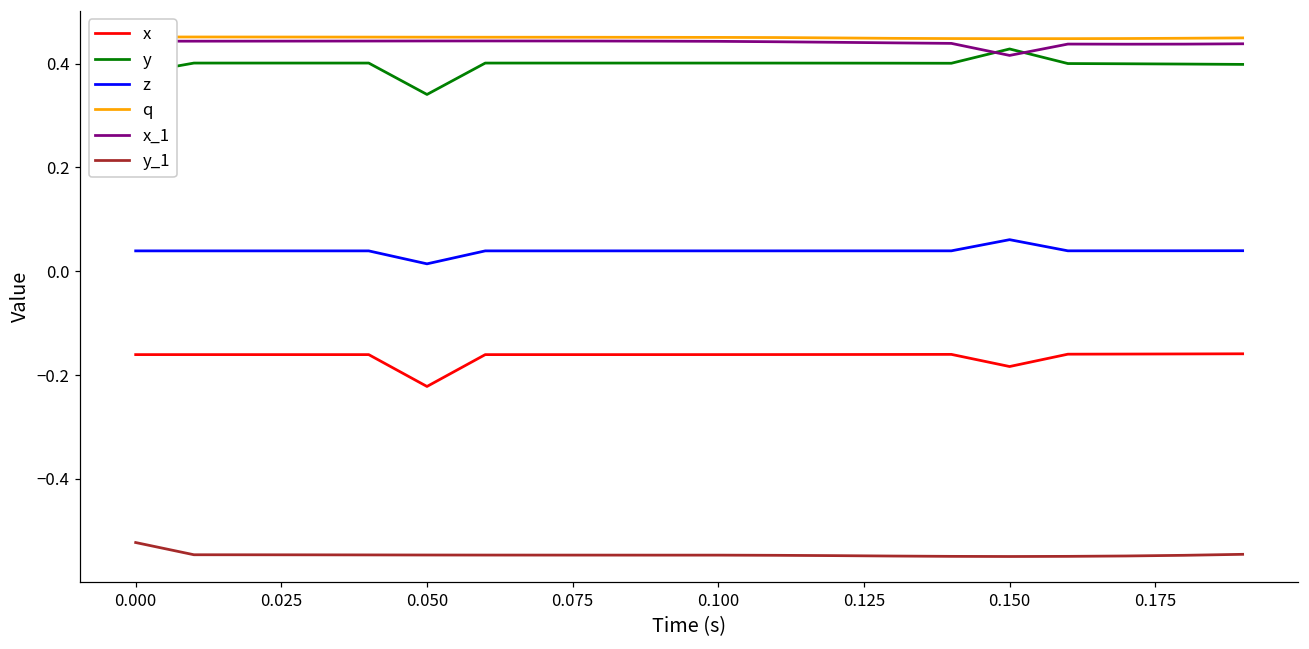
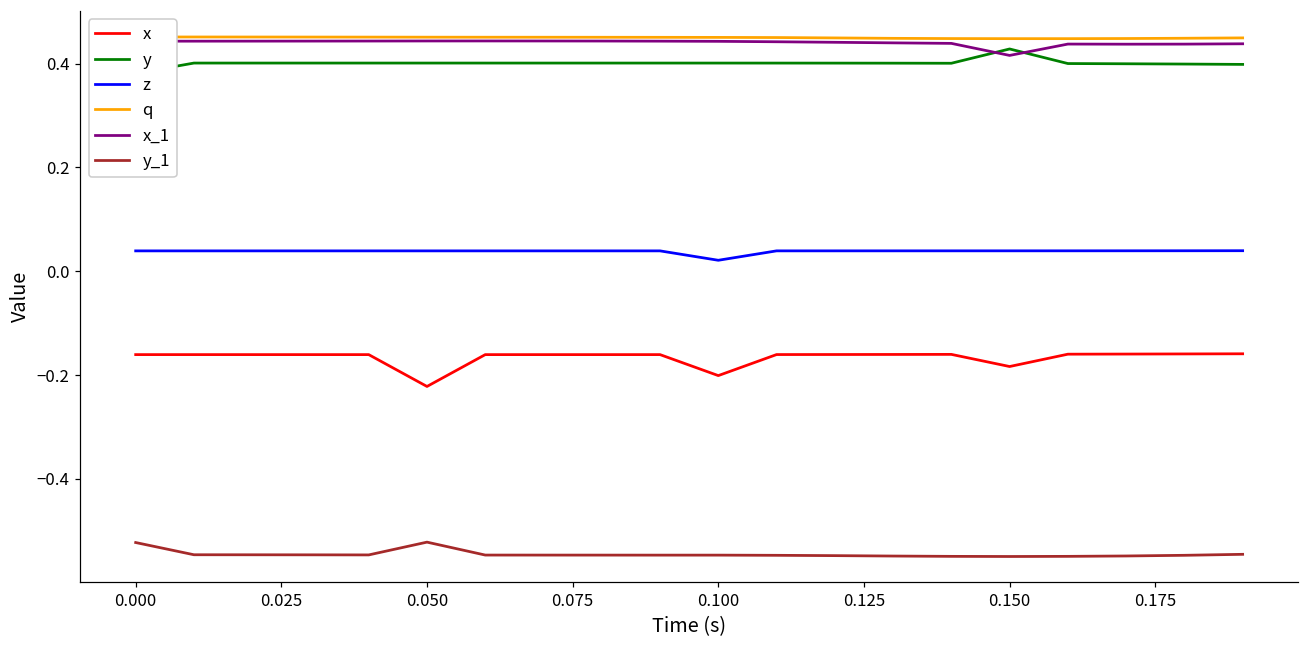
  {
    "x": {
      "0.000": -0.16,
      "0.050": -0.22,
-     "0.100": -0.16,
+     "0.100": -0.20,
      "0.150": -0.18
    },
    "y": {
-     "0.050": 0.34,
+     "0.050": 0.40,
      "0.100": 0.40,
      "0.150": 0.43
    },
    "z": {
      "0.000": 0.04,
-     "0.050": 0.01,
-     "0.100": 0.04,
-     "0.150": 0.06
+     "0.050": 0.04,
+     "0.100": 0.02,
+     "0.150": 0.04
    },
    "q": {
      "0.050": 0.45,
      "0.100": 0.45,
      "0.150": 0.45
    },
    "x_1": {
      "0.050": 0.44,
      "0.100": 0.44,
      "0.150": 0.42
    },
    "y_1": {
      "0.000": -0.52,
-     "0.050": -0.55,
+     "0.050": -0.52,
      "0.100": -0.55,
      "0.150": -0.55
    }
  }
